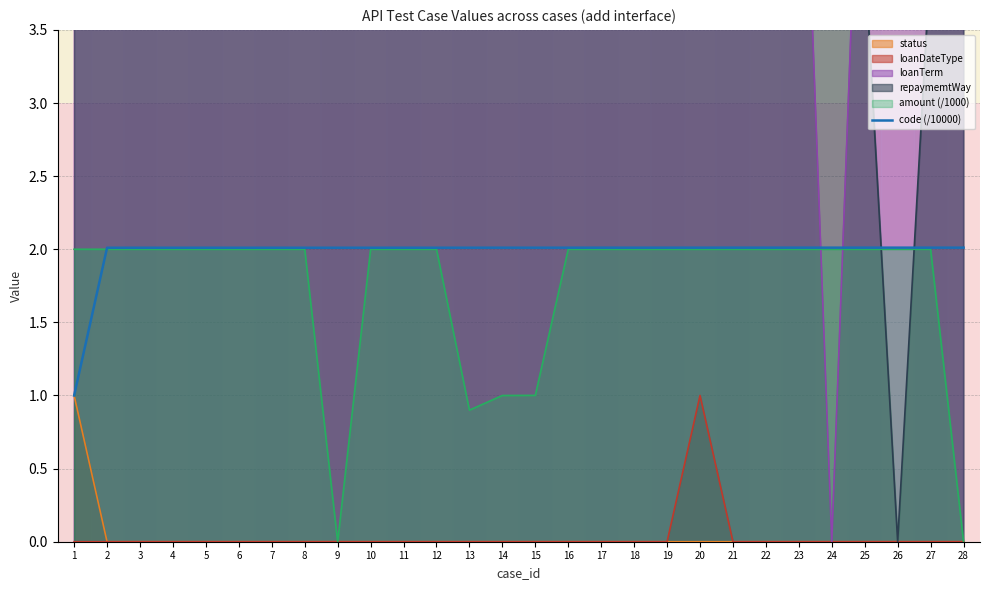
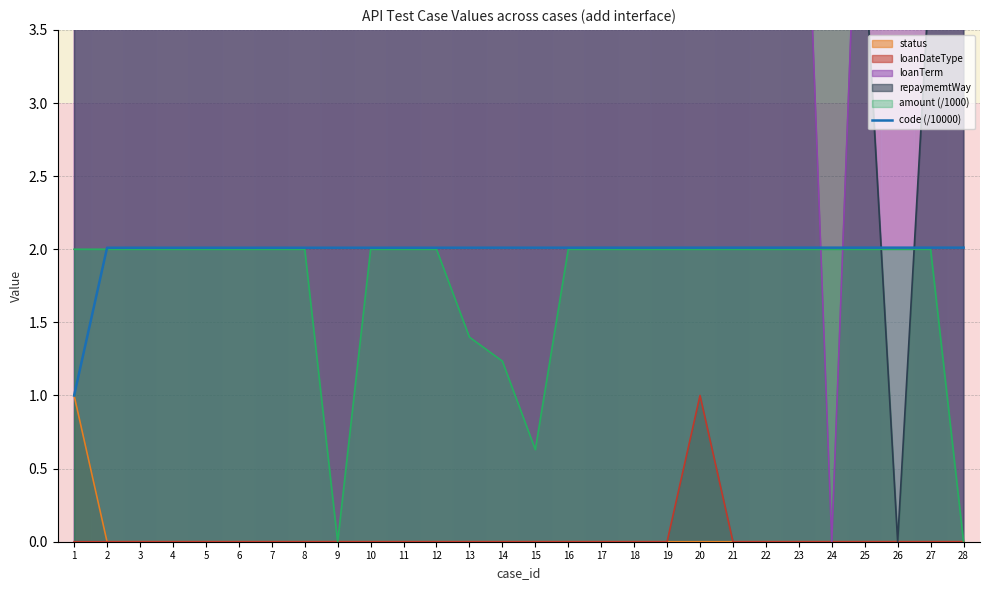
  {
    "status": {
      "20": 0.00
    },
    "loanDateType": {
      "1": 0.00,
      "20": 1.00
    },
    "amount (/1000)": {
      "1": 2.00,
-     "13": 0.90,
-     "14": 1.00,
-     "15": 1.00
+     "13": 1.40,
+     "14": 1.24,
+     "15": 0.63
    },
    "code (/10000)": {
      "9": 2.01,
      "13": 2.01,
      "14": 2.01,
      "15": 2.01,
      "28": 2.01
    }
  }
